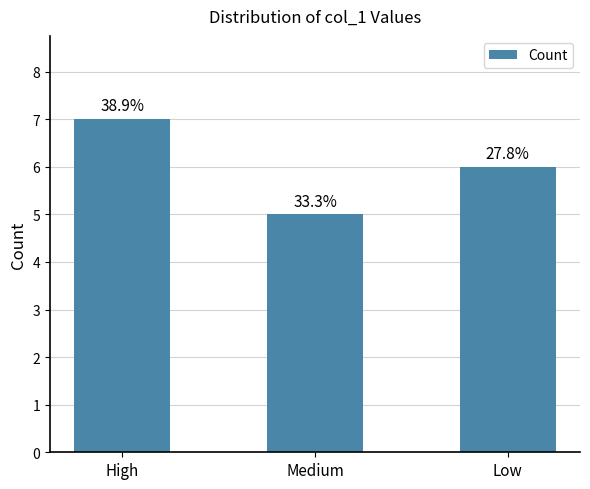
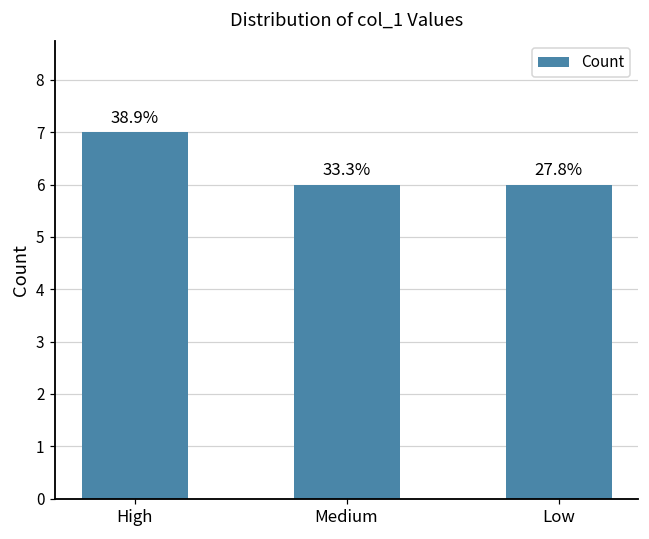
  {
-   "Medium": 5
+   "Medium": 6
  }
